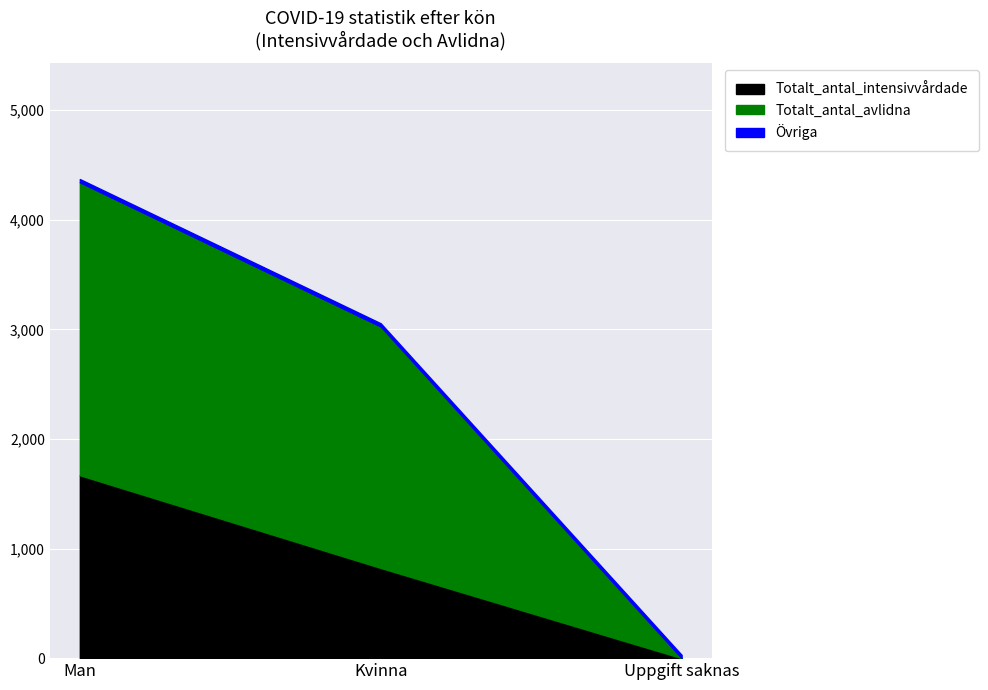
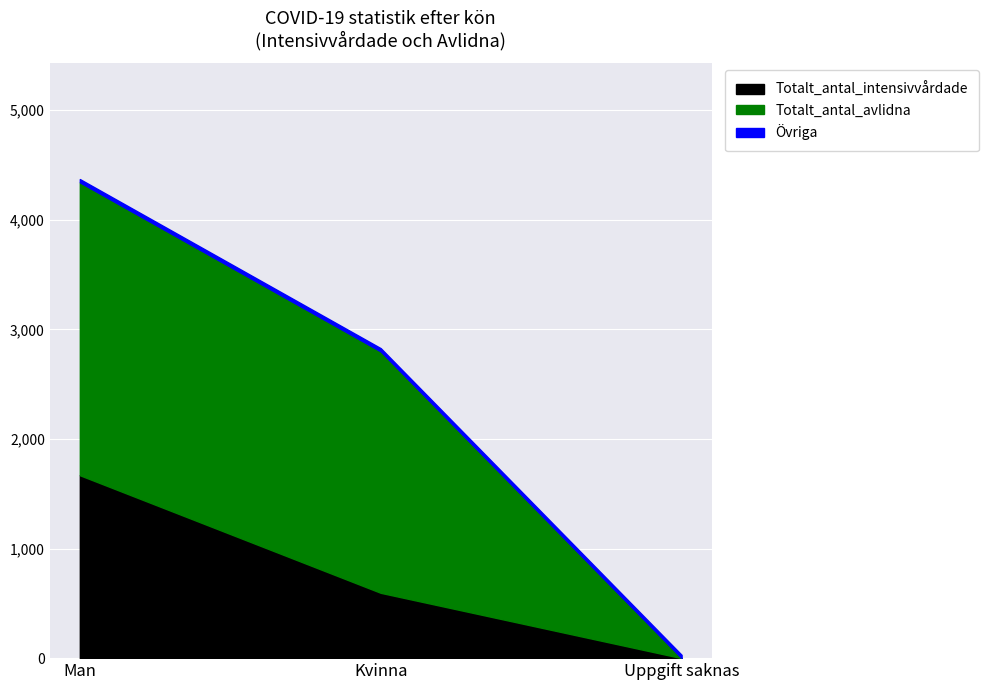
  {
    "Totalt_antal_intensivvårdade": {
-     "Kvinna": 820
+     "Kvinna": 600
    },
    "Övriga": {
      "Man": 30,
      "Kvinna": 30,
      "Uppgift saknas": 30
    }
  }
